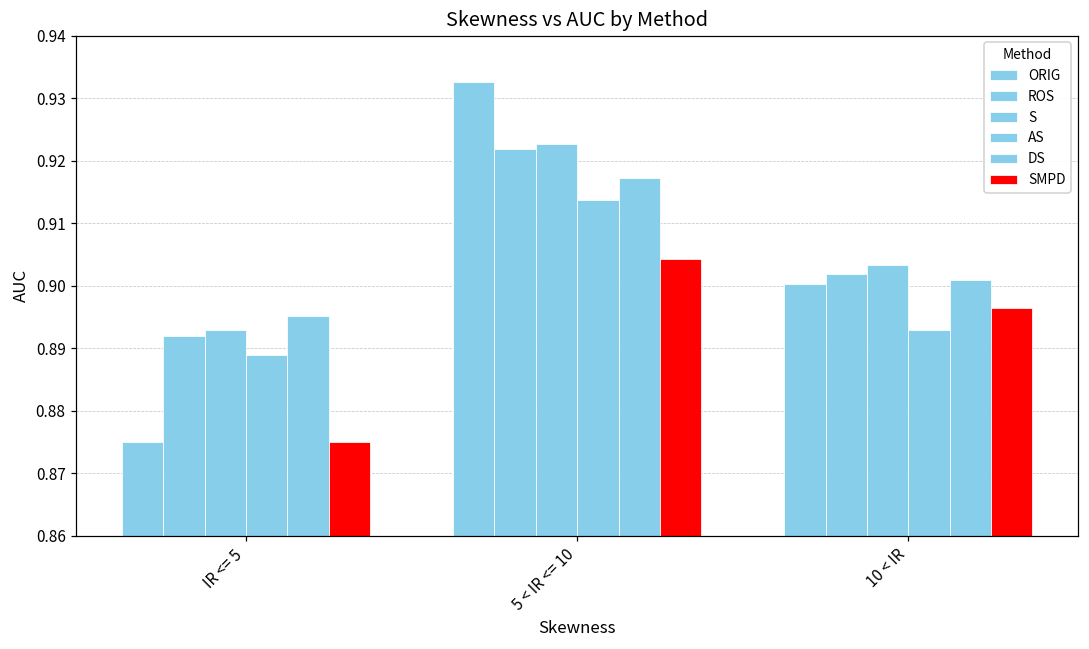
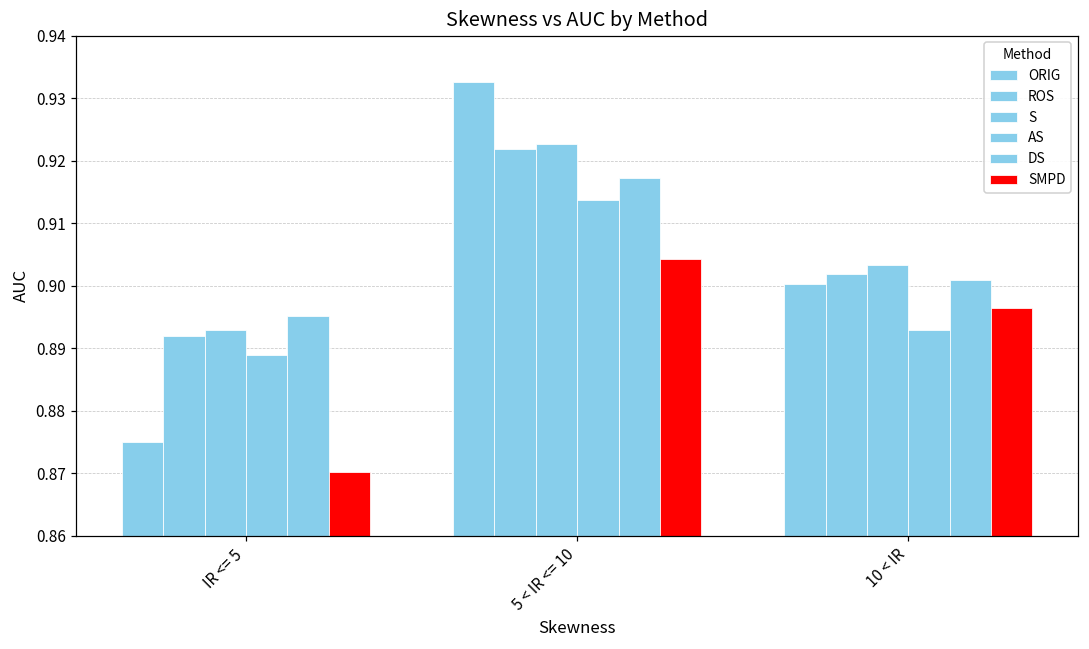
  {
    "SMPD": {
-     "IR <= 5": 0.875,
+     "IR <= 5": 0.870,
      "5 < IR <= 10": 0.904,
      "10 < IR": 0.896
    }
  }
